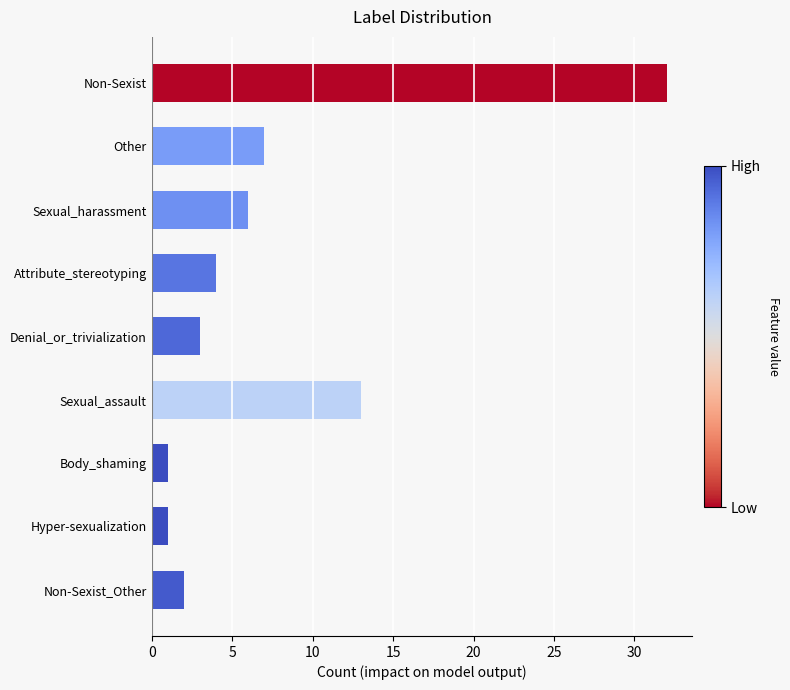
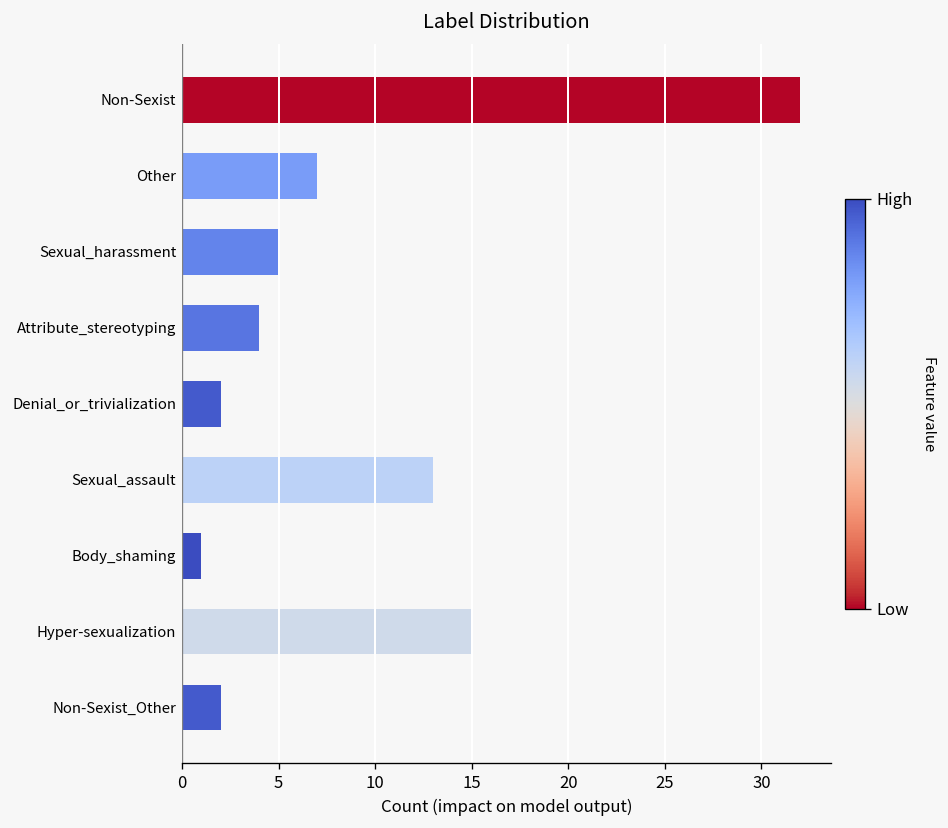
  {
    "Non-Sexist": 32,
    "Other": 7,
-   "Sexual_harassment": 6,
+   "Sexual_harassment": 5,
    "Attribute_stereotyping": 4,
-   "Denial_or_trivialization": 3,
+   "Denial_or_trivialization": 2,
    "Sexual_assault": 13,
    "Body_shaming": 1,
-   "Hyper-sexualization": 1,
+   "Hyper-sexualization": 15,
    "Non-Sexist_Other": 2
  }
